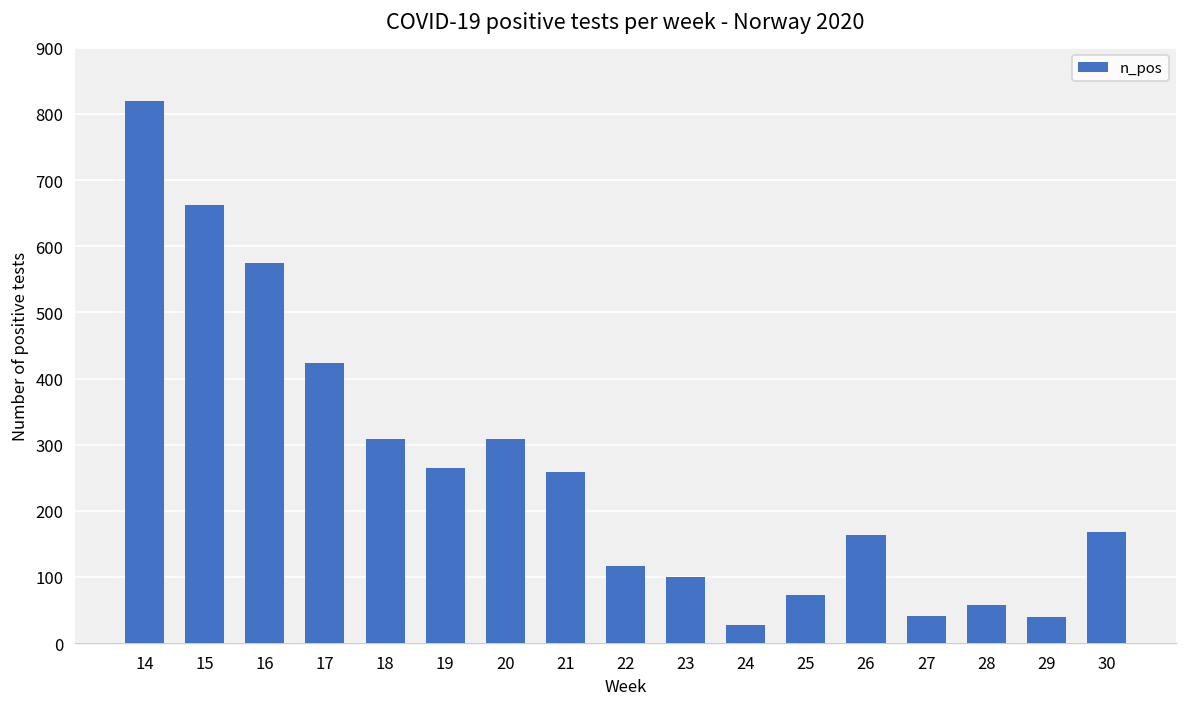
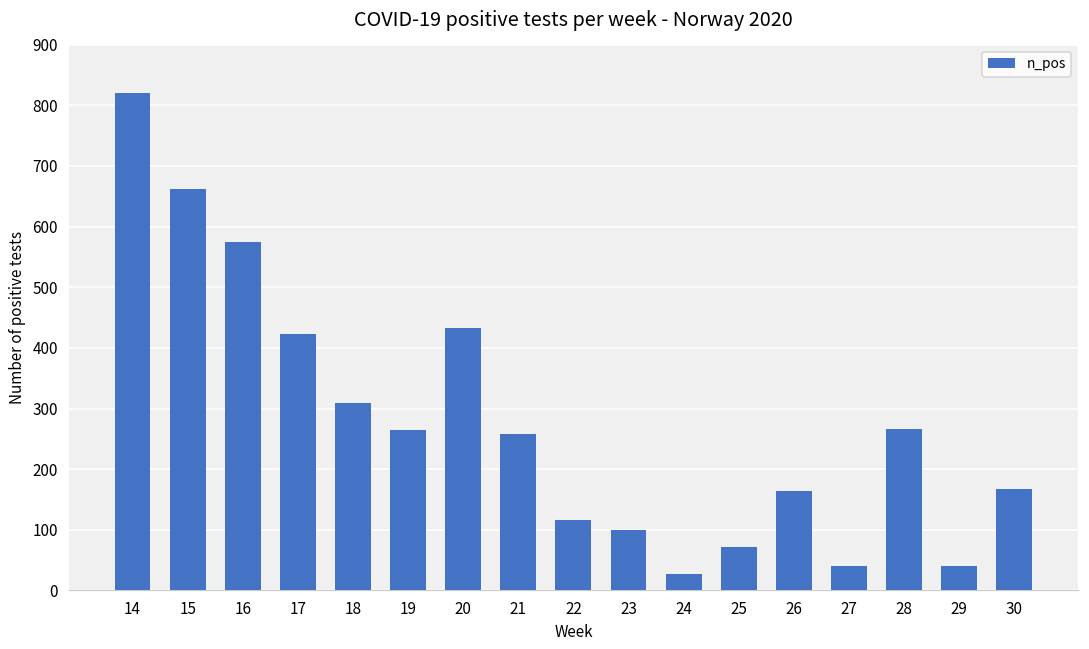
  {
    "14": 820,
    "15": 660,
    "16": 580,
    "17": 420,
    "18": 310,
    "19": 260,
-   "20": 310,
+   "20": 430,
    "21": 260,
    "22": 120,
    "23": 100,
    "24": 30,
    "25": 70,
    "26": 160,
    "27": 40,
-   "28": 60,
+   "28": 270,
    "29": 40,
    "30": 170
  }
